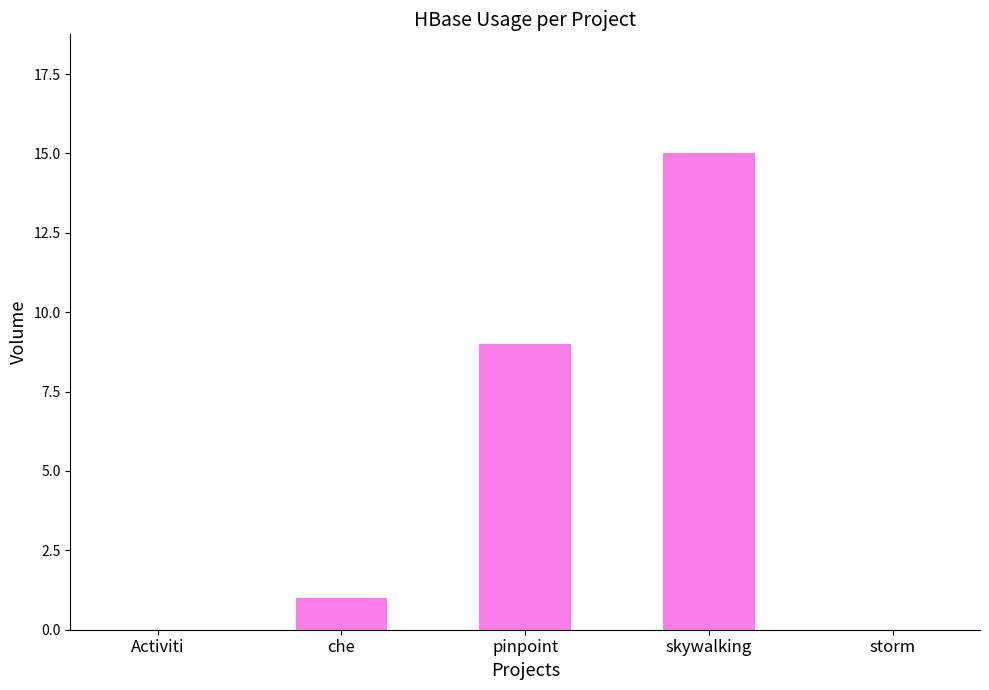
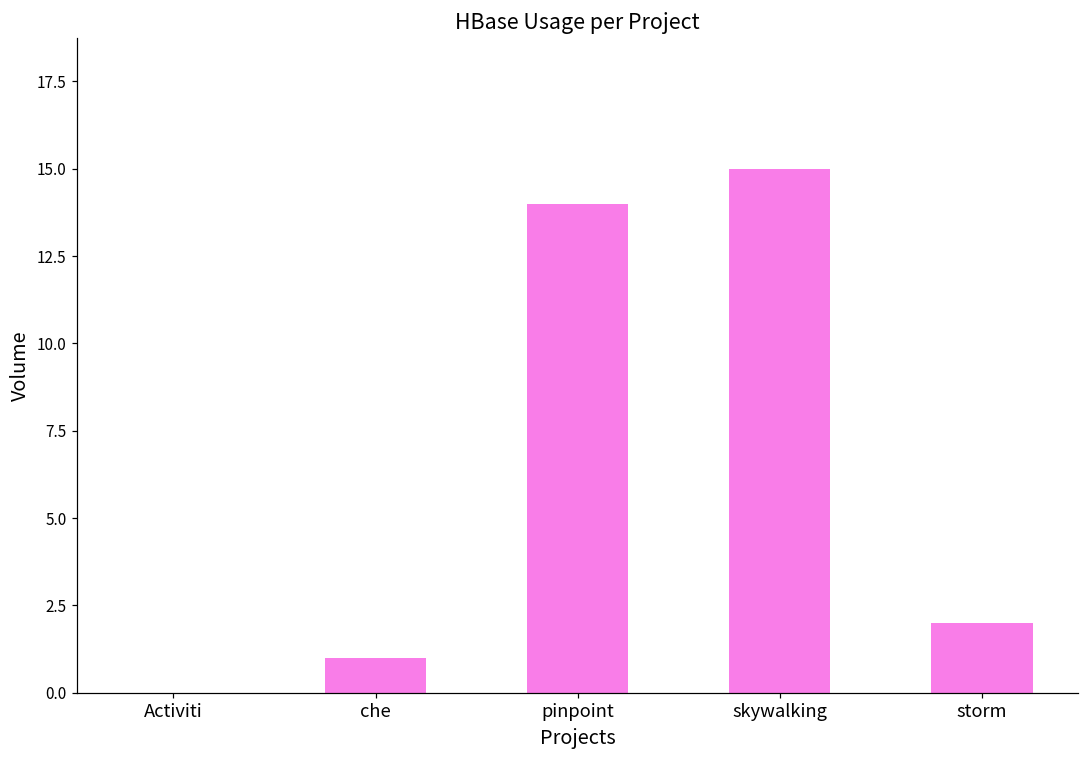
  {
    "Activiti": 0,
    "che": 1,
-   "pinpoint": 9,
+   "pinpoint": 14,
    "skywalking": 15,
-   "storm": 0
+   "storm": 2
  }
